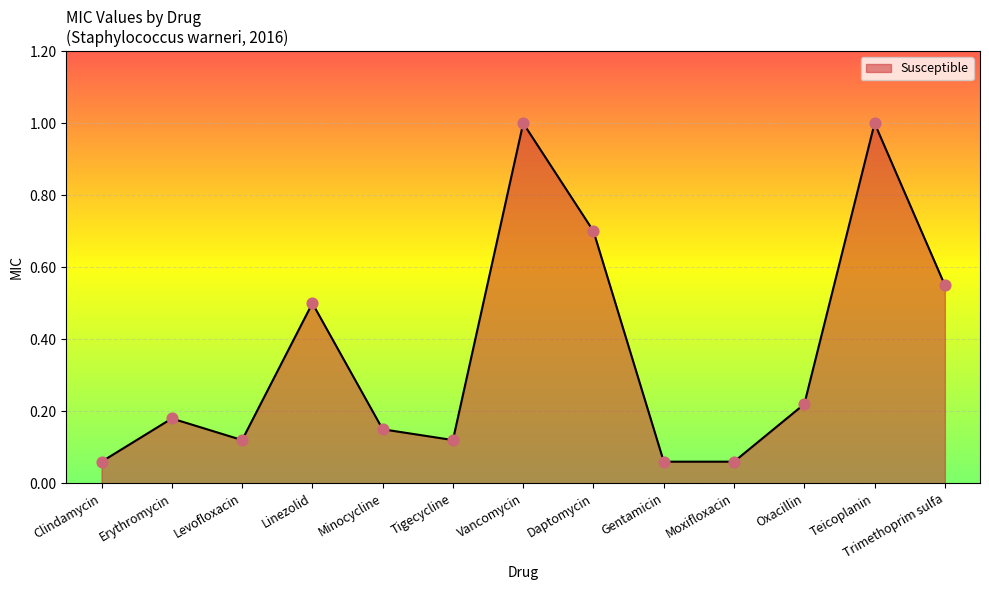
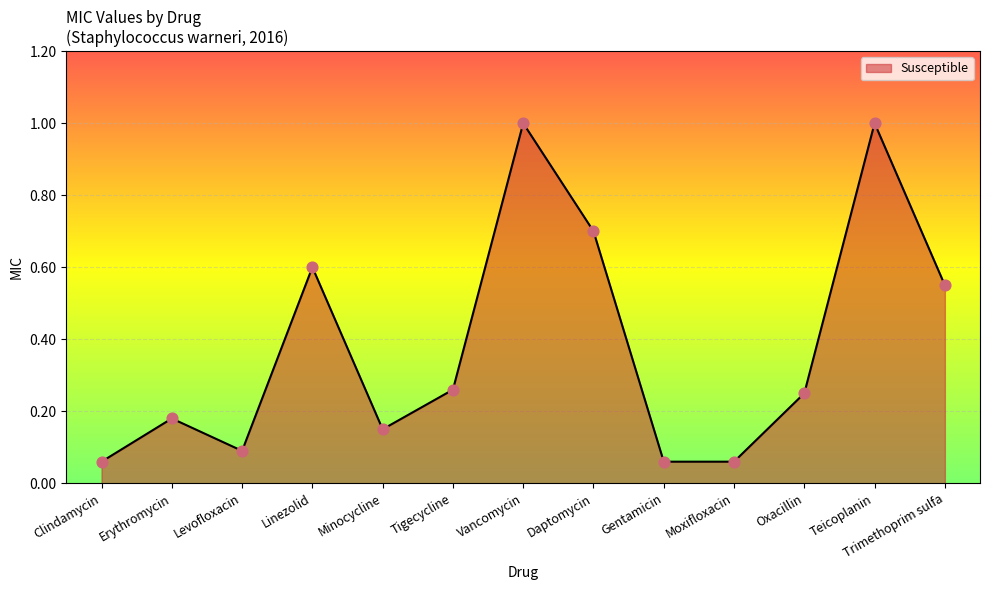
  {
    "Clindamycin": 0.06,
    "Erythromycin": 0.18,
-   "Levofloxacin": 0.12,
-   "Linezolid": 0.5,
+   "Levofloxacin": 0.09,
+   "Linezolid": 0.6,
    "Minocycline": 0.15,
-   "Tigecycline": 0.12,
+   "Tigecycline": 0.26,
    "Vancomycin": 1.00,
    "Daptomycin": 0.70,
    "Gentamicin": 0.06,
    "Moxifloxacin": 0.06,
-   "Oxacillin": 0.22,
+   "Oxacillin": 0.25,
    "Teicoplanin": 1.00,
    "Trimethoprim sulfa": 0.55
  }
